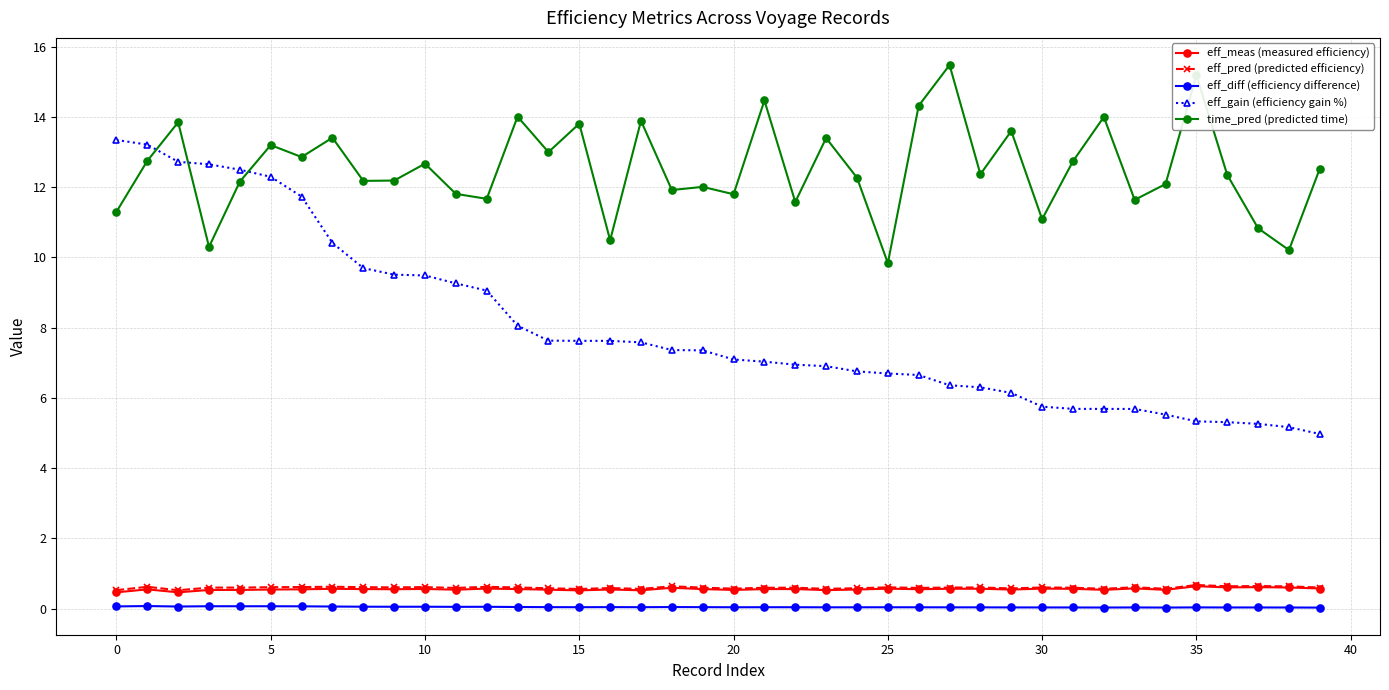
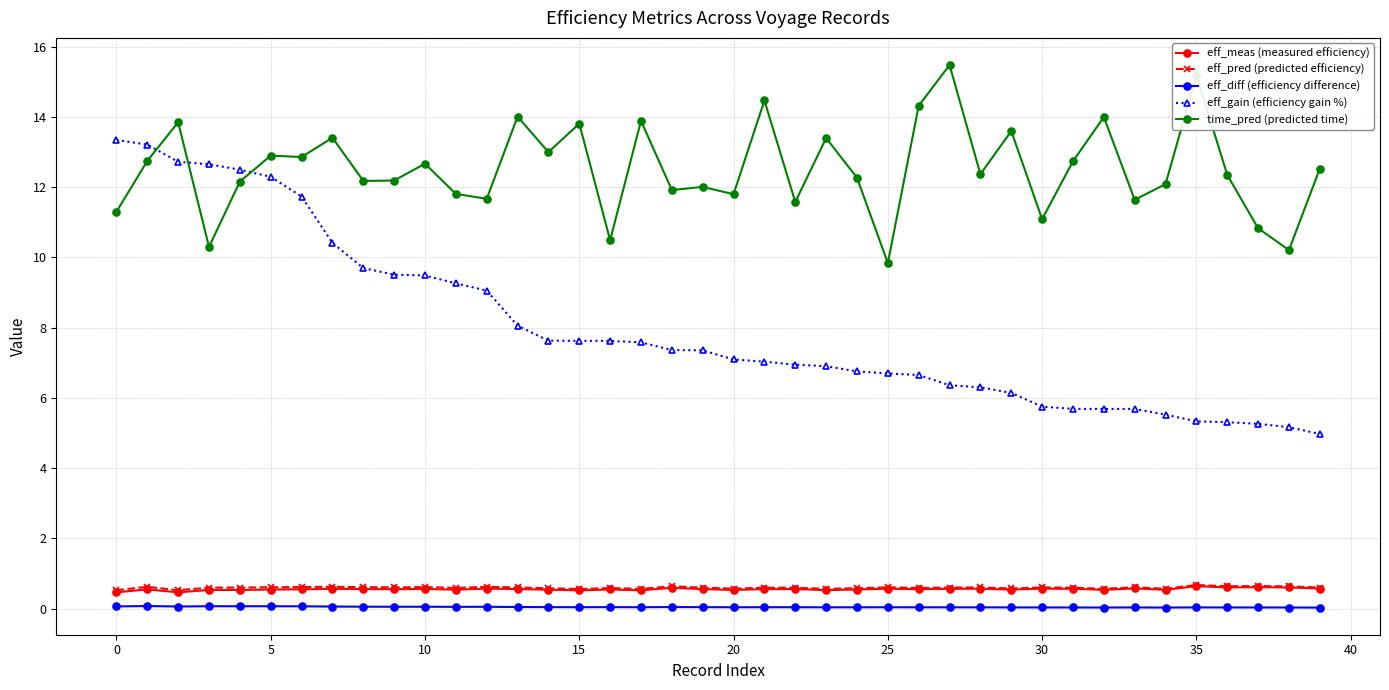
  {
    "time_pred (predicted time)": {
      "0": 11.3,
-     "5": 13.2,
+     "5": 12.9,
      "10": 12.7,
      "15": 13.8,
      "20": 11.8,
      "25": 9.8,
      "30": 11.1
    }
  }
